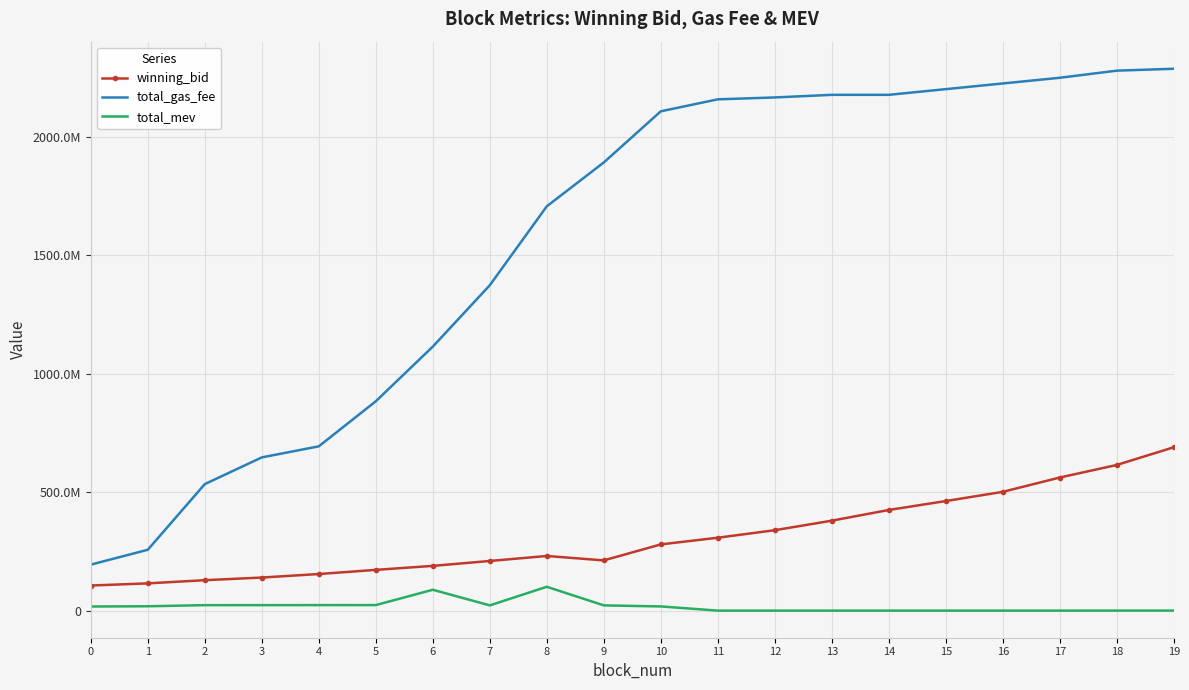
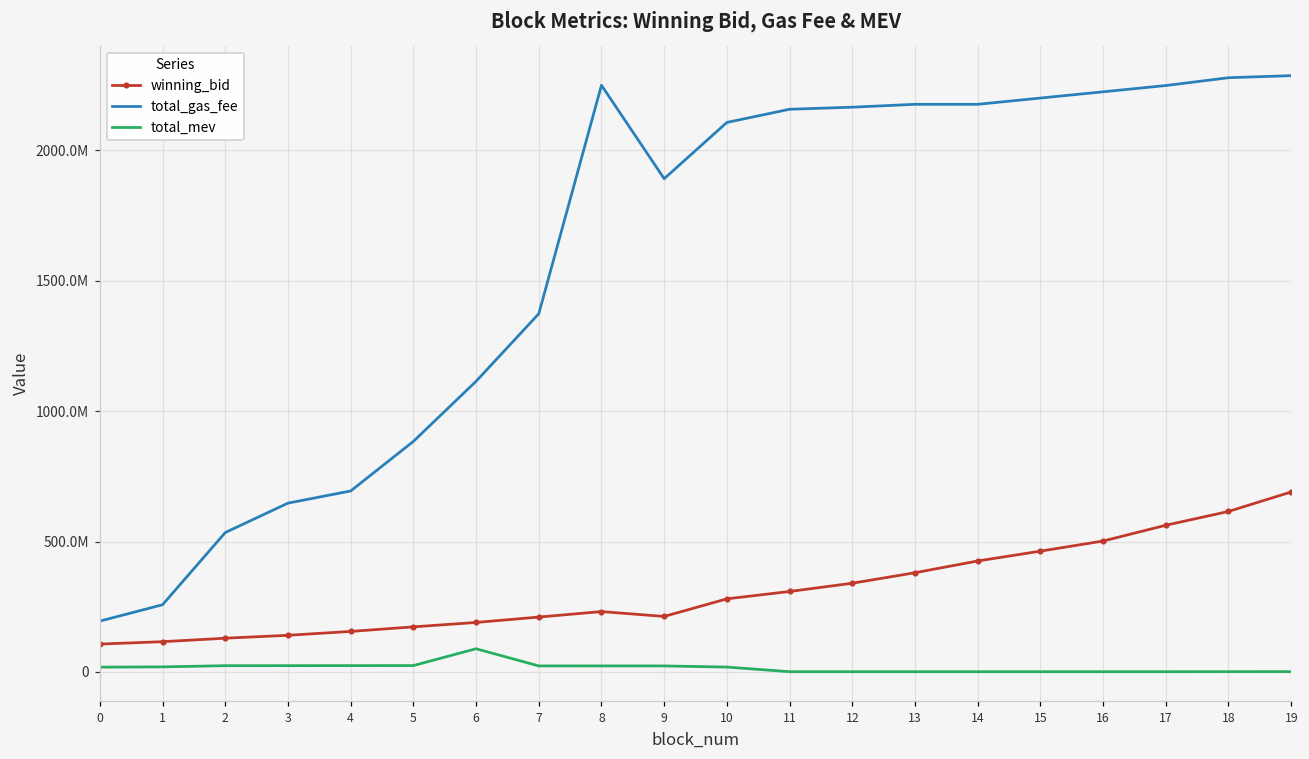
  {
    "winning_bid": {
      "0": 110000000,
      "1": 120000000,
      "2": 130000000,
      "3": 140000000,
      "4": 160000000,
      "5": 170000000,
      "6": 190000000,
      "7": 210000000,
      "8": 230000000,
      "9": 210000000,
      "10": 280000000,
      "11": 310000000,
      "12": 340000000,
      "13": 380000000,
      "14": 430000000,
      "15": 460000000,
      "16": 500000000,
      "17": 560000000,
      "18": 620000000,
      "19": 690000000
    },
    "total_gas_fee": {
      "0": 190000000,
      "1": 260000000,
      "2": 530000000,
      "3": 650000000,
      "4": 690000000,
      "5": 880000000,
      "6": 1110000000,
      "7": 1370000000,
-     "8": 1710000000,
+     "8": 2250000000,
      "9": 1890000000,
      "10": 2110000000,
      "11": 2160000000,
      "12": 2170000000,
      "13": 2180000000,
      "14": 2180000000,
      "15": 2200000000,
      "16": 2230000000,
      "17": 2250000000,
      "18": 2280000000,
      "19": 2290000000
    },
    "total_mev": {
      "0": 20000000,
      "1": 20000000,
      "2": 20000000,
      "3": 20000000,
      "4": 20000000,
      "5": 20000000,
      "6": 90000000,
      "7": 20000000,
-     "8": 100000000,
+     "8": 20000000,
      "9": 20000000,
      "10": 20000000,
      "11": 0,
      "12": 0,
      "13": 0,
      "14": 0,
      "15": 0,
      "16": 0,
      "17": 0,
      "18": 0,
      "19": 0
    }
  }
